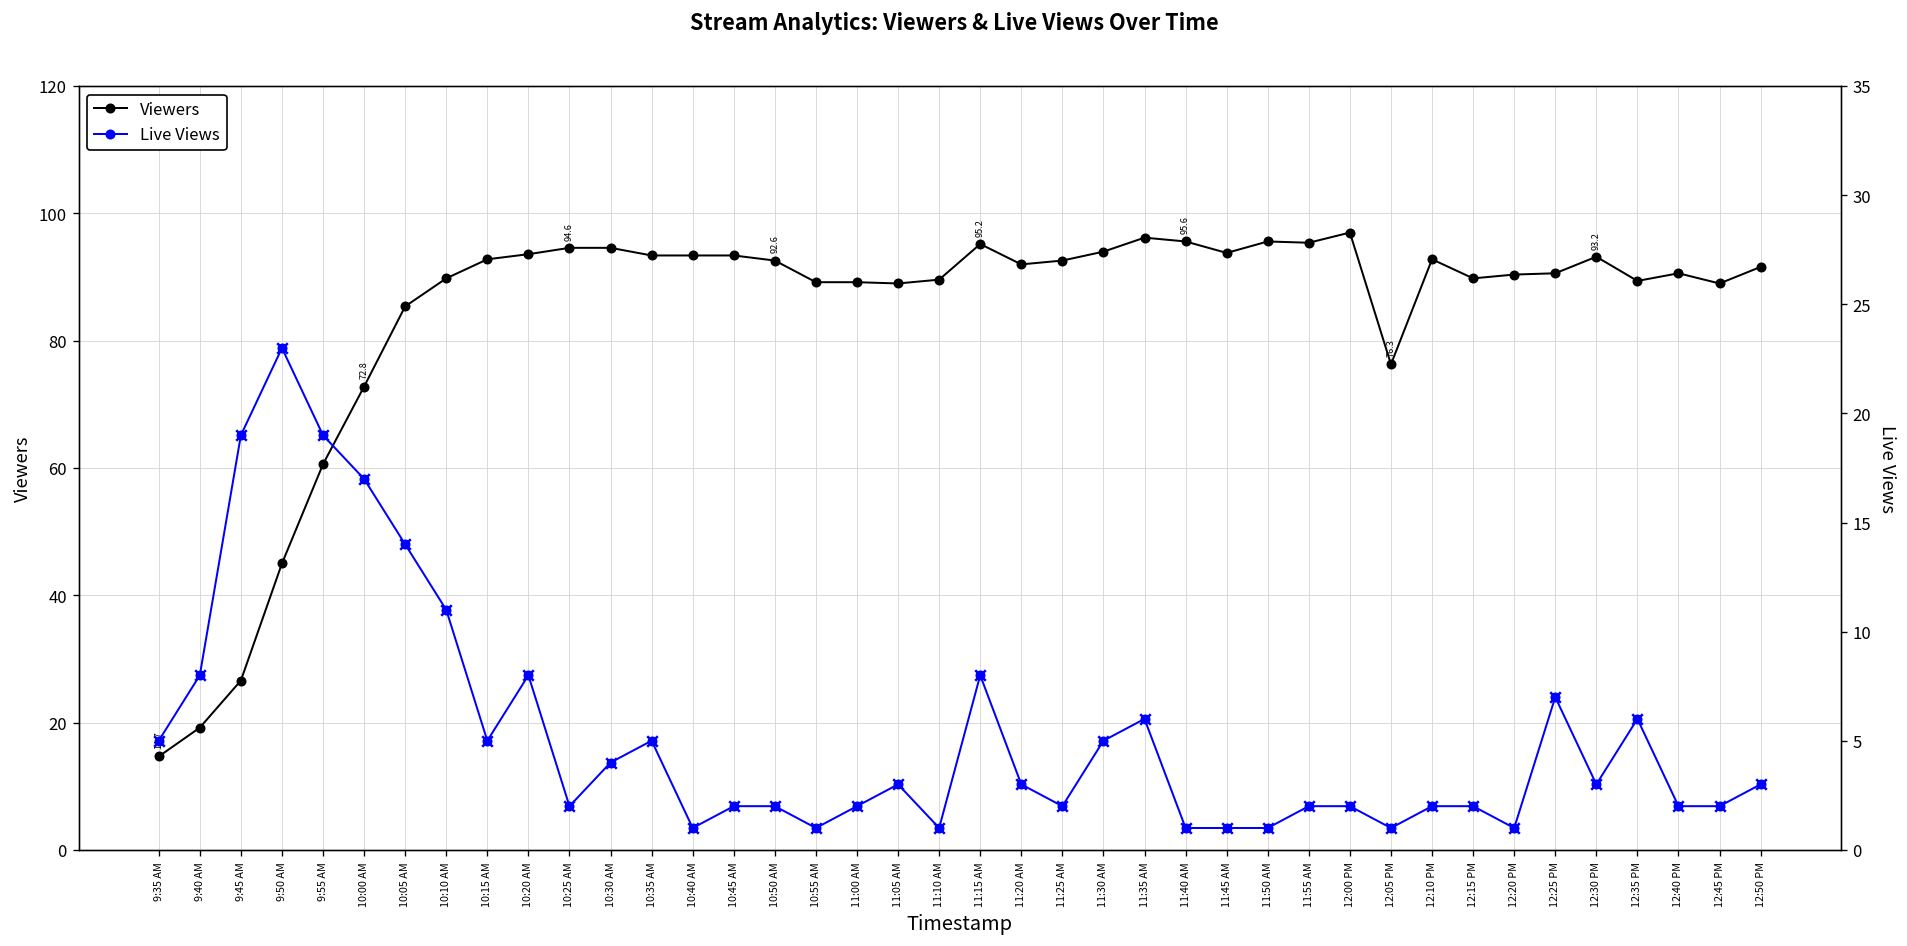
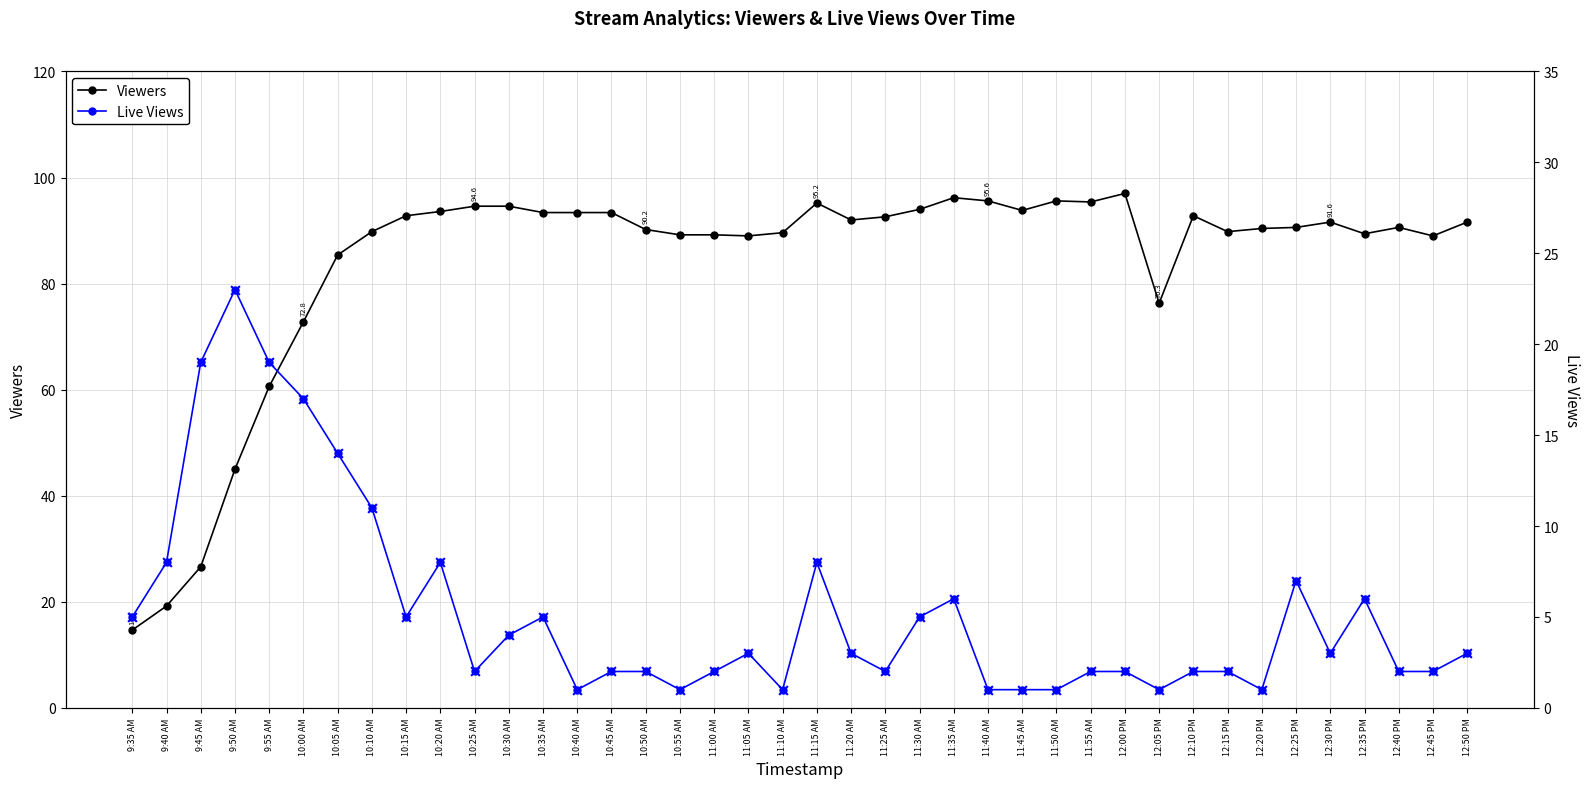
  {
    "Viewers": {
      "10:00 AM": 72.8,
      "10:25 AM": 94.6,
-     "10:50 AM": 92.6,
+     "10:50 AM": 90.2,
      "11:15 AM": 95.2,
      "11:40 AM": 95.6,
      "12:05 PM": 76.3,
-     "12:30 PM": 93.2
+     "12:30 PM": 91.6
    }
  }
